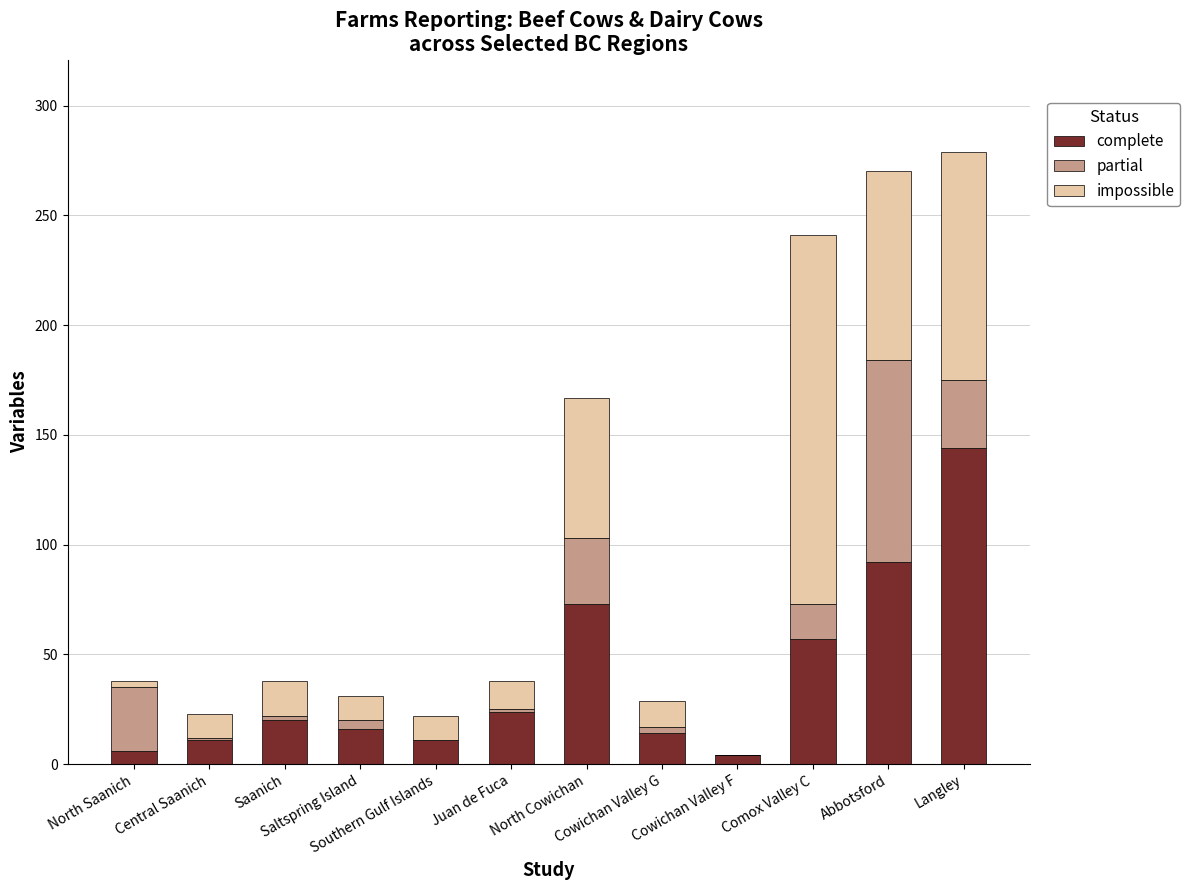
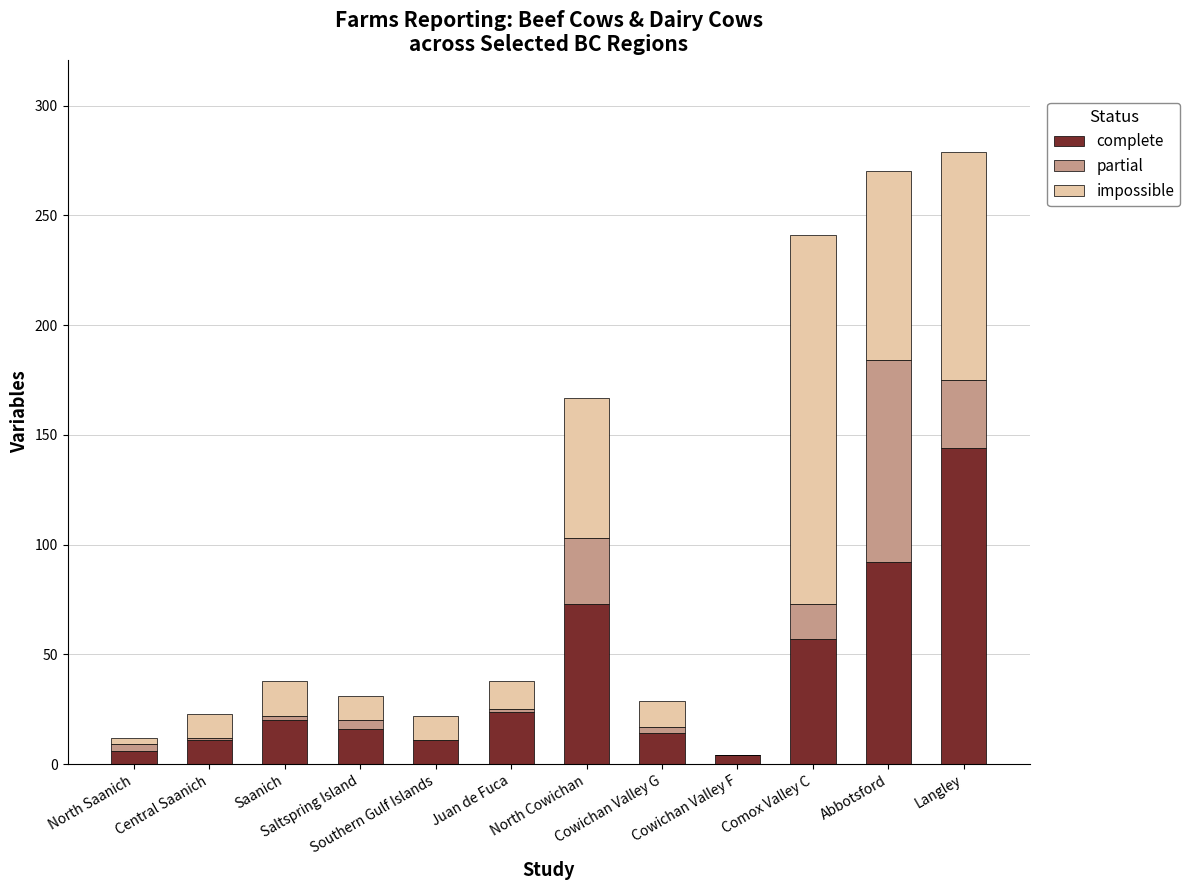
  {
    "complete": {
      "North Saanich": 6,
      "Central Saanich": 11,
      "Saanich": 20,
      "Saltspring Island": 16,
      "Southern Gulf Islands": 11,
      "Juan de Fuca": 24,
      "North Cowichan": 73,
      "Cowichan Valley G": 14,
      "Cowichan Valley F": 4,
      "Comox Valley C": 57,
      "Abbotsford": 92,
      "Langley": 144
    },
    "partial": {
-     "North Saanich": 29,
+     "North Saanich": 3,
      "Saanich": 2,
      "Saltspring Island": 4,
      "Southern Gulf Islands": 0,
      "North Cowichan": 30,
      "Cowichan Valley G": 3,
      "Cowichan Valley F": 0,
      "Comox Valley C": 16,
      "Abbotsford": 92,
      "Langley": 31
    },
    "impossible": {
      "North Saanich": 3,
      "Central Saanich": 11,
      "Saanich": 16,
      "Saltspring Island": 11,
      "Southern Gulf Islands": 11,
      "Juan de Fuca": 13,
      "North Cowichan": 64,
      "Cowichan Valley G": 12,
      "Cowichan Valley F": 0,
      "Comox Valley C": 168,
      "Abbotsford": 86,
      "Langley": 104
    }
  }
